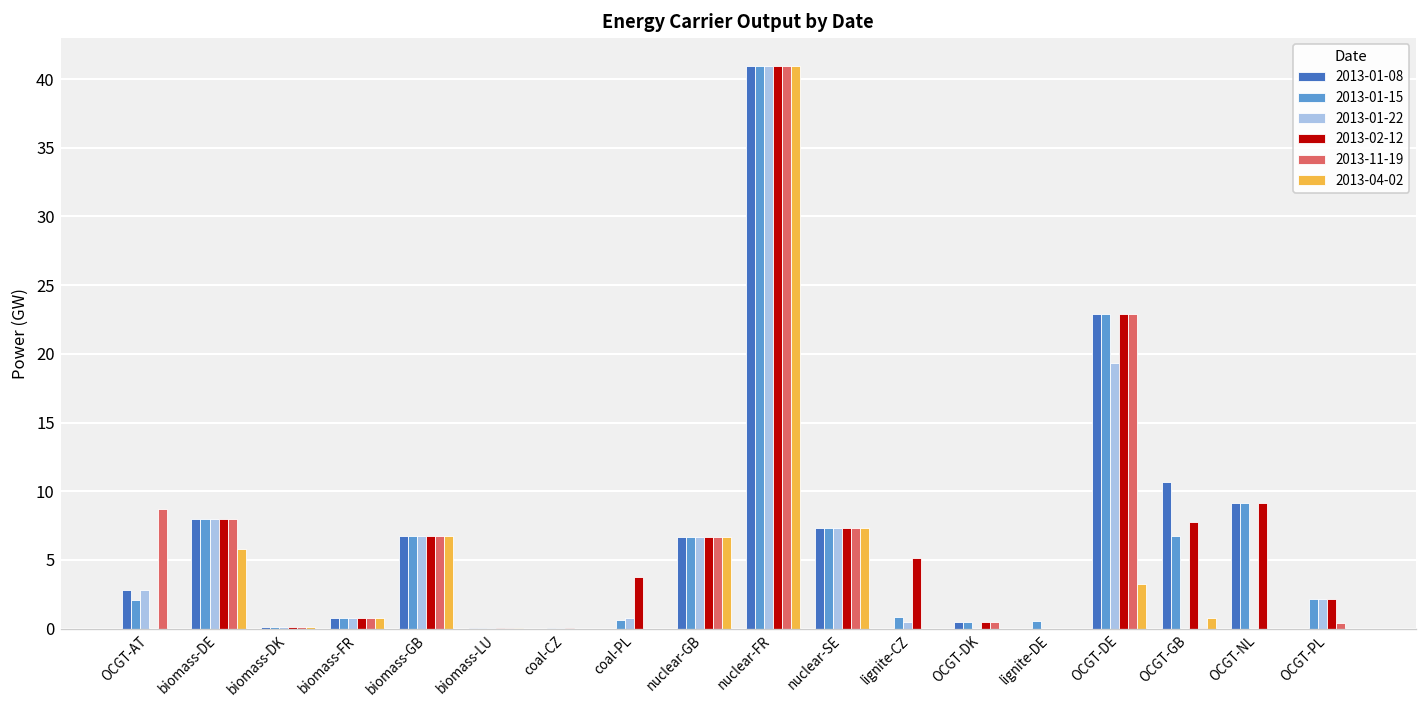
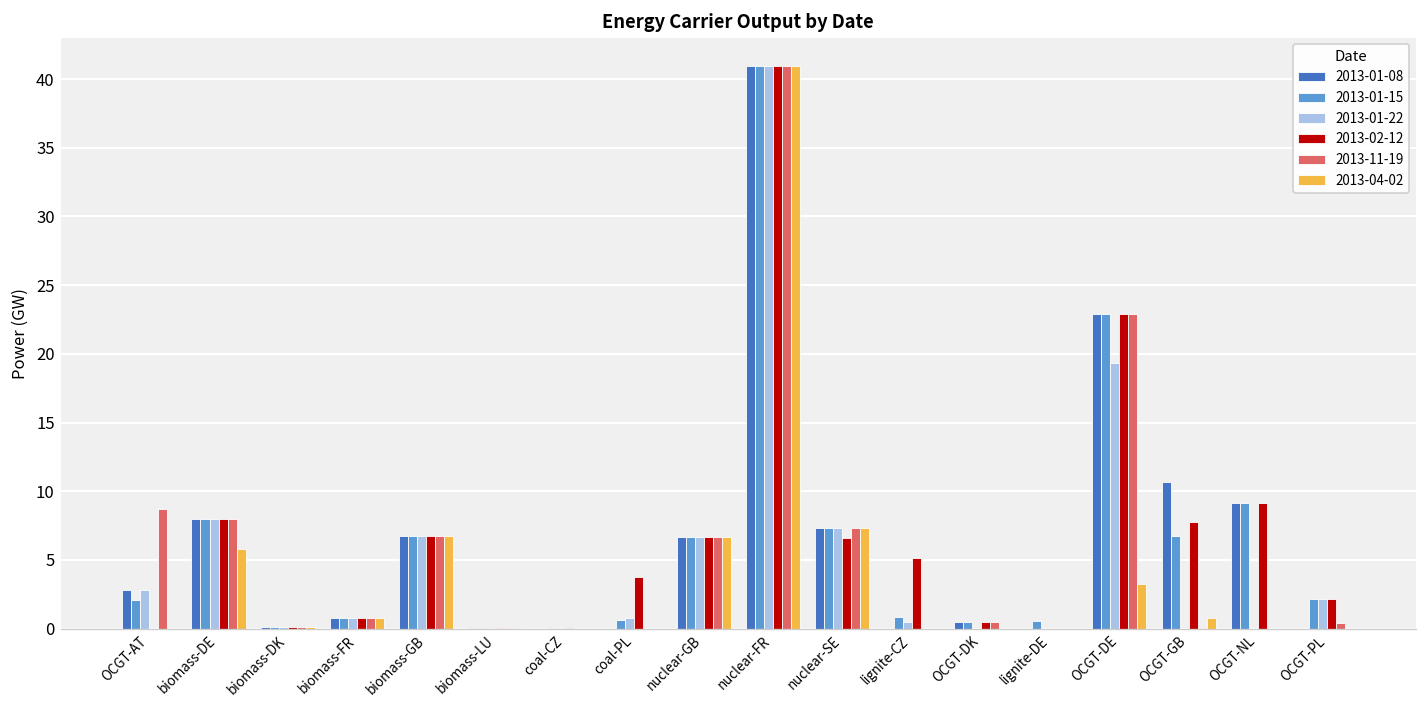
  {
    "2013-01-22": {
      "OCGT-AT": 2.8,
      "biomass-DE": 8.0,
      "biomass-FR": 0.8,
      "biomass-GB": 6.7,
      "coal-PL": 0.7,
      "nuclear-GB": 6.7,
      "nuclear-FR": 41.0,
      "nuclear-SE": 7.3,
      "lignite-CZ": 0.5,
      "OCGT-DK": 0.0,
      "lignite-DE": 0.0,
      "OCGT-DE": 19.3,
      "OCGT-GB": 0.0,
      "OCGT-NL": 0.0,
      "OCGT-PL": 2.1
    },
    "2013-02-12": {
      "OCGT-AT": 0.0,
      "biomass-DE": 8.0,
      "biomass-FR": 0.8,
      "biomass-GB": 6.7,
      "coal-PL": 3.8,
      "nuclear-GB": 6.7,
      "nuclear-FR": 41.0,
-     "nuclear-SE": 7.3,
+     "nuclear-SE": 6.6,
      "lignite-CZ": 5.1,
      "OCGT-DK": 0.5,
      "lignite-DE": 0.0,
      "OCGT-DE": 22.9,
      "OCGT-GB": 7.8,
      "OCGT-NL": 9.2,
      "OCGT-PL": 2.1
    },
    "2013-11-19": {
      "OCGT-AT": 8.7,
      "biomass-DE": 8.0,
      "biomass-FR": 0.8,
      "biomass-GB": 6.7,
      "coal-CZ": 0.0,
      "coal-PL": 0.0,
      "nuclear-GB": 6.7,
      "nuclear-FR": 41.0,
      "nuclear-SE": 7.3,
      "lignite-CZ": 0.0,
      "OCGT-DK": 0.5,
      "lignite-DE": 0.0,
      "OCGT-DE": 22.9,
      "OCGT-NL": 0.0,
      "OCGT-PL": 0.4
    },
    "2013-04-02": {
      "OCGT-AT": 0.0,
      "biomass-DE": 5.8,
      "biomass-FR": 0.8,
      "biomass-GB": 6.7,
      "coal-CZ": 0.0,
      "coal-PL": 0.0,
      "nuclear-GB": 6.7,
      "nuclear-FR": 41.0,
      "nuclear-SE": 7.3,
      "lignite-CZ": 0.0,
      "OCGT-DK": 0.0,
      "lignite-DE": 0.0,
      "OCGT-DE": 3.2,
      "OCGT-GB": 0.8,
      "OCGT-NL": 0.0,
      "OCGT-PL": 0.0
    }
  }
